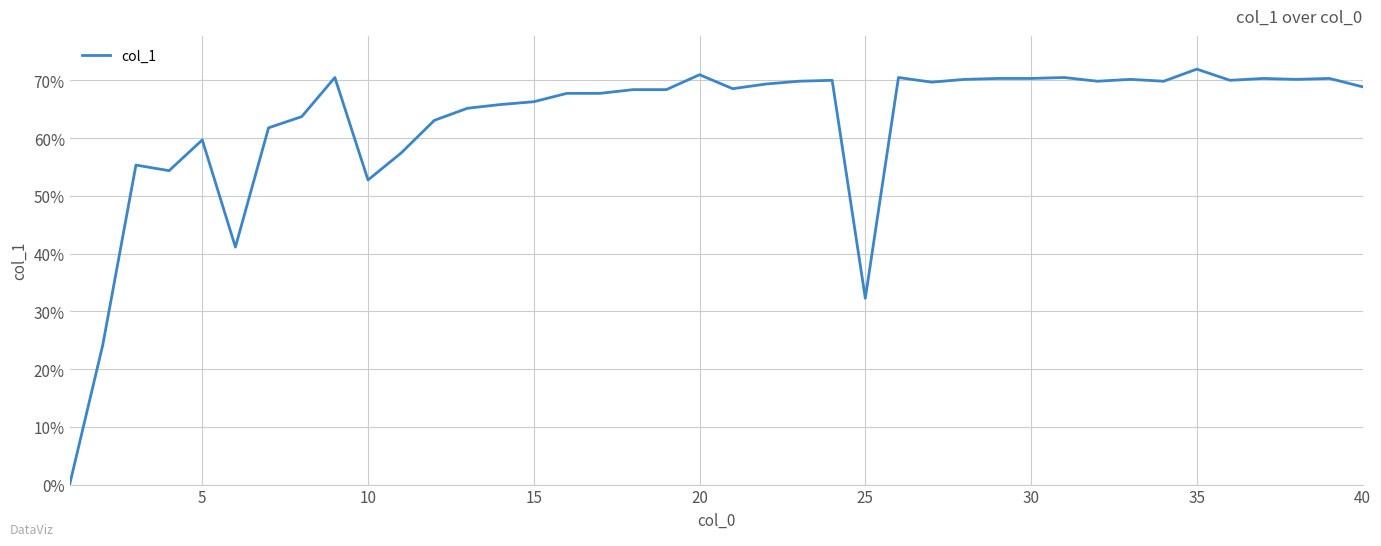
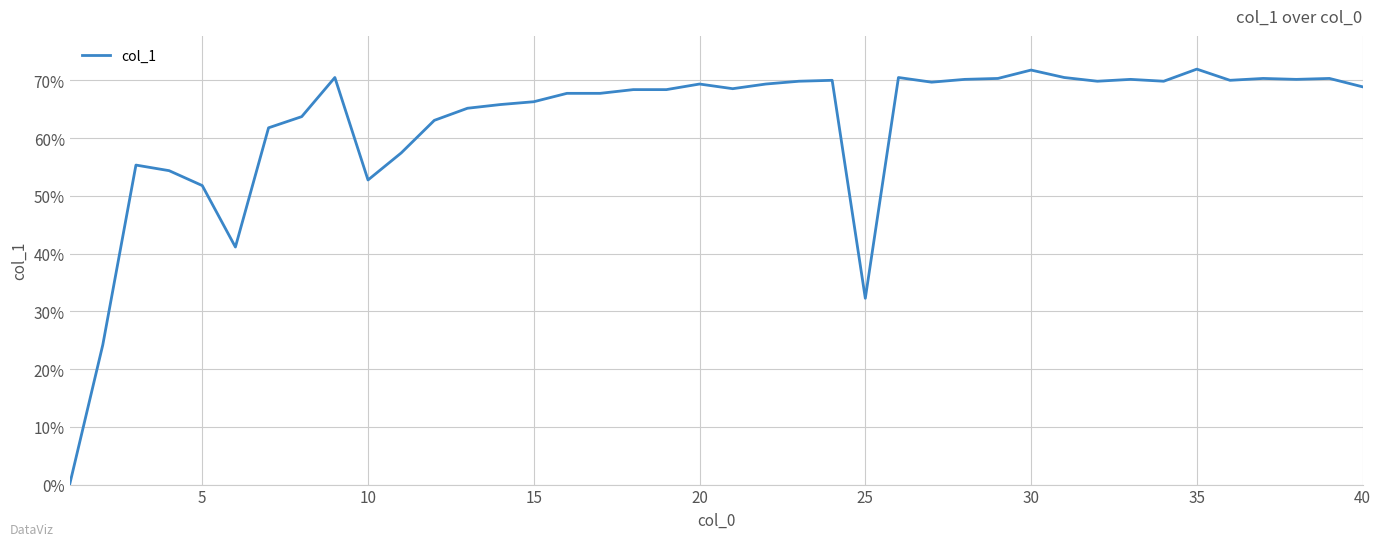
  {
-   "5": "60%",
+   "5": "52%",
    "10": "53%",
    "15": "66%",
-   "20": "71%",
+   "20": "69%",
    "25": "32%",
-   "30": "70%",
+   "30": "72%",
    "35": "72%",
    "40": "69%"
  }
